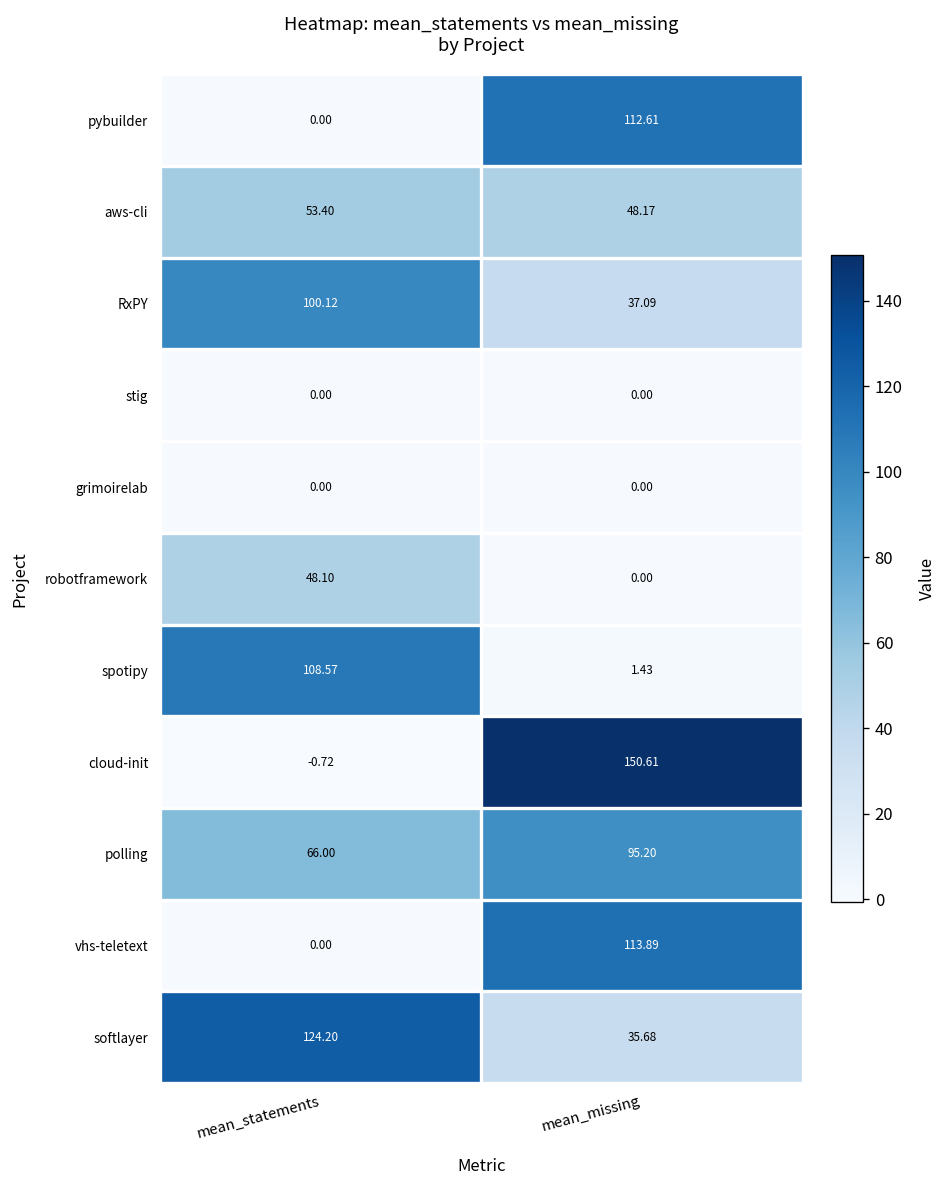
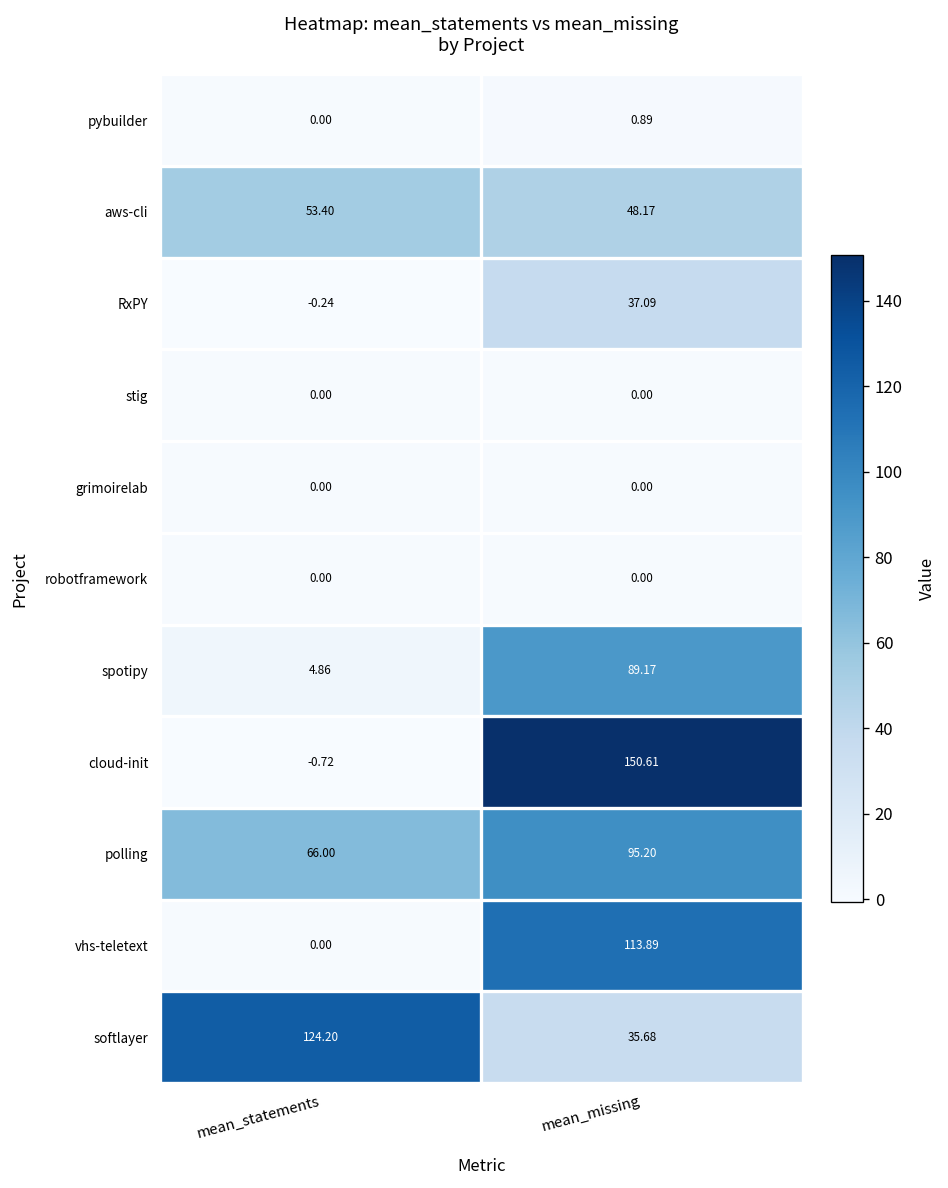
  {
    "pybuilder": {
      "mean_statements": 0.00,
-     "mean_missing": 112.61
+     "mean_missing": 0.89
    },
    "aws-cli": {
      "mean_statements": 53.40,
      "mean_missing": 48.17
    },
    "RxPY": {
-     "mean_statements": 100.12,
+     "mean_statements": -0.24,
      "mean_missing": 37.09
    },
    "stig": {
      "mean_statements": 0.00,
      "mean_missing": 0.00
    },
    "grimoirelab": {
      "mean_statements": 0.00,
      "mean_missing": 0.00
    },
    "robotframework": {
-     "mean_statements": 48.10,
+     "mean_statements": 0.00,
      "mean_missing": 0.00
    },
    "spotipy": {
-     "mean_statements": 108.57,
-     "mean_missing": 1.43
+     "mean_statements": 4.86,
+     "mean_missing": 89.17
    },
    "cloud-init": {
      "mean_statements": -0.72,
      "mean_missing": 150.61
    },
    "polling": {
      "mean_statements": 66.00,
      "mean_missing": 95.20
    },
    "vhs-teletext": {
      "mean_statements": 0.00,
      "mean_missing": 113.89
    },
    "softlayer": {
      "mean_statements": 124.20,
      "mean_missing": 35.68
    }
  }
